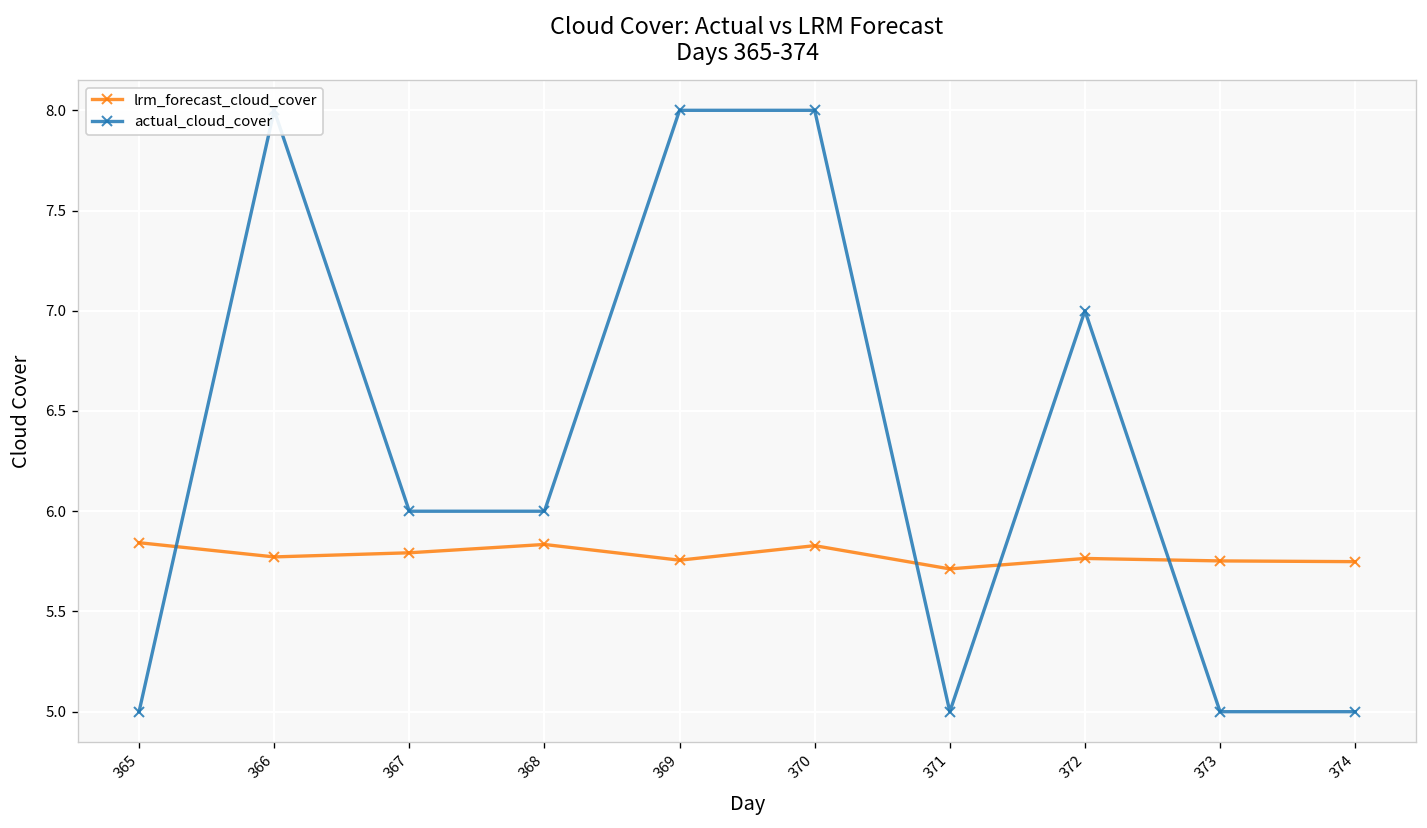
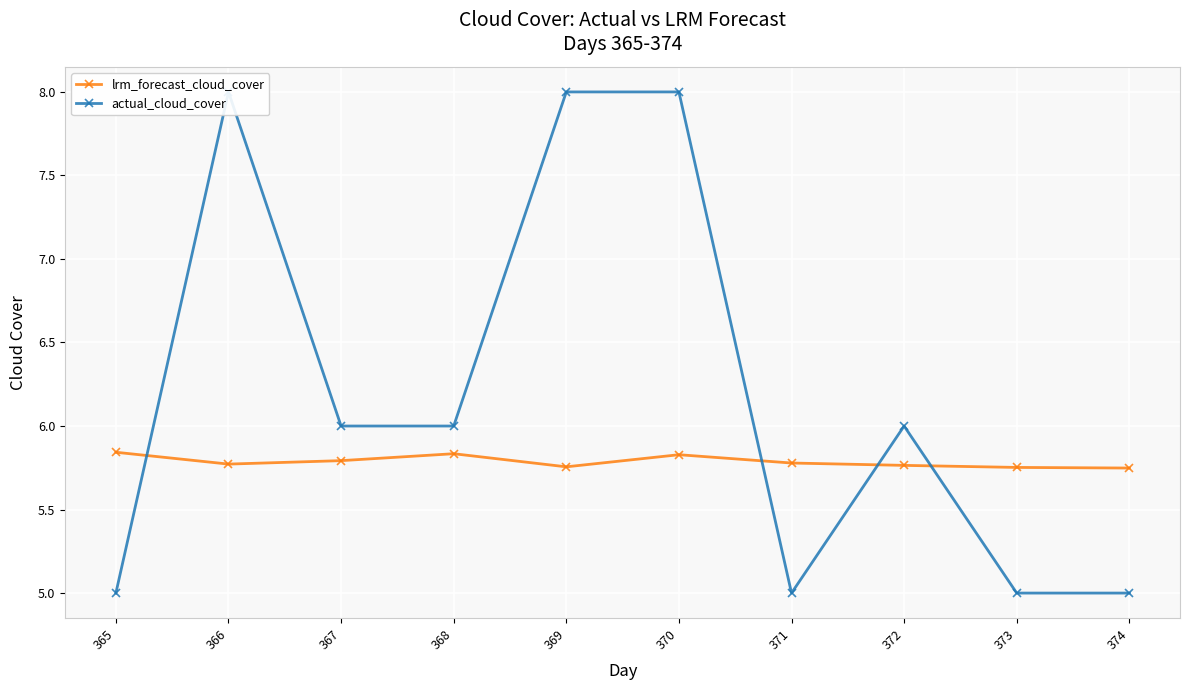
  {
    "lrm_forecast_cloud_cover": {
      "365": 5.84,
      "366": 5.77,
      "367": 5.79,
      "368": 5.83,
      "369": 5.76,
      "370": 5.83,
-     "371": 5.71,
+     "371": 5.78,
      "372": 5.76,
      "373": 5.75,
      "374": 5.75
    },
    "actual_cloud_cover": {
      "365": 5,
      "367": 6,
      "368": 6,
      "369": 8,
      "370": 8,
      "371": 5,
-     "372": 7,
+     "372": 6,
      "373": 5,
      "374": 5
    }
  }
